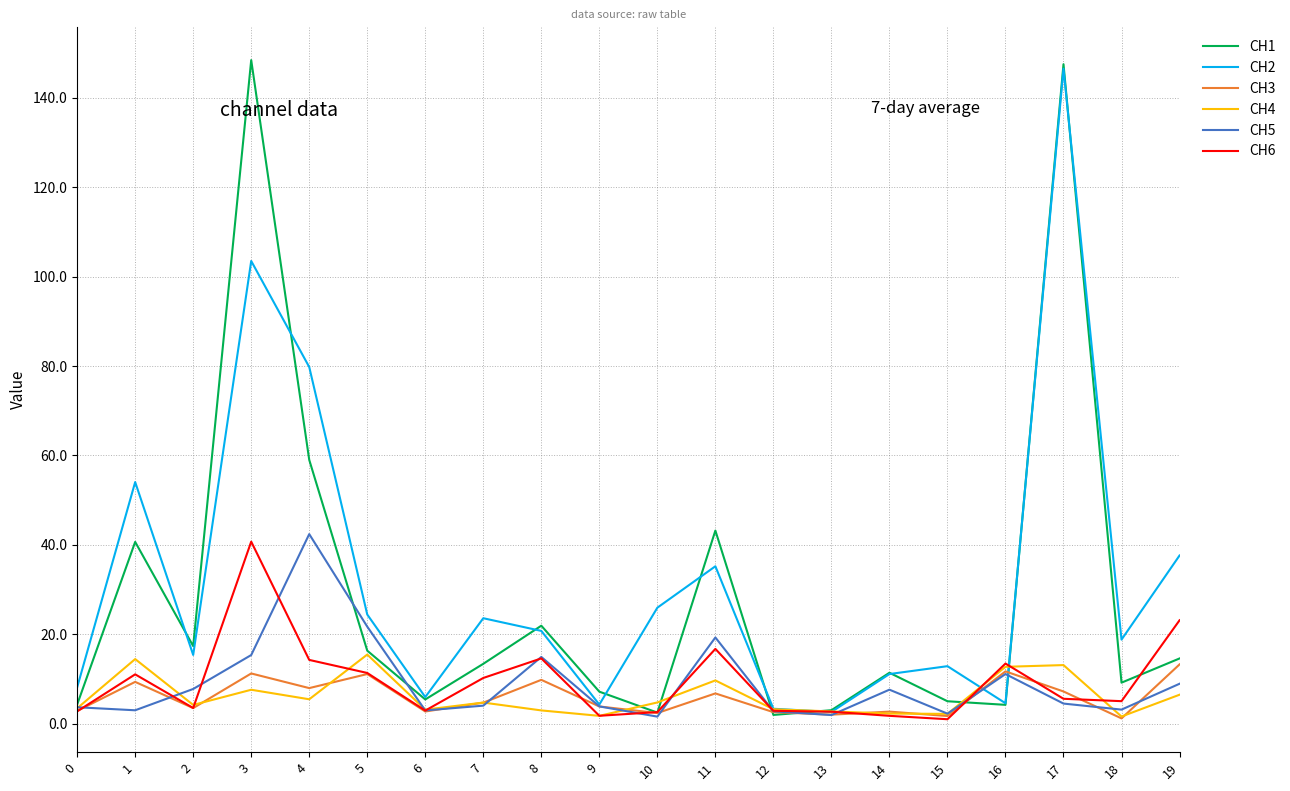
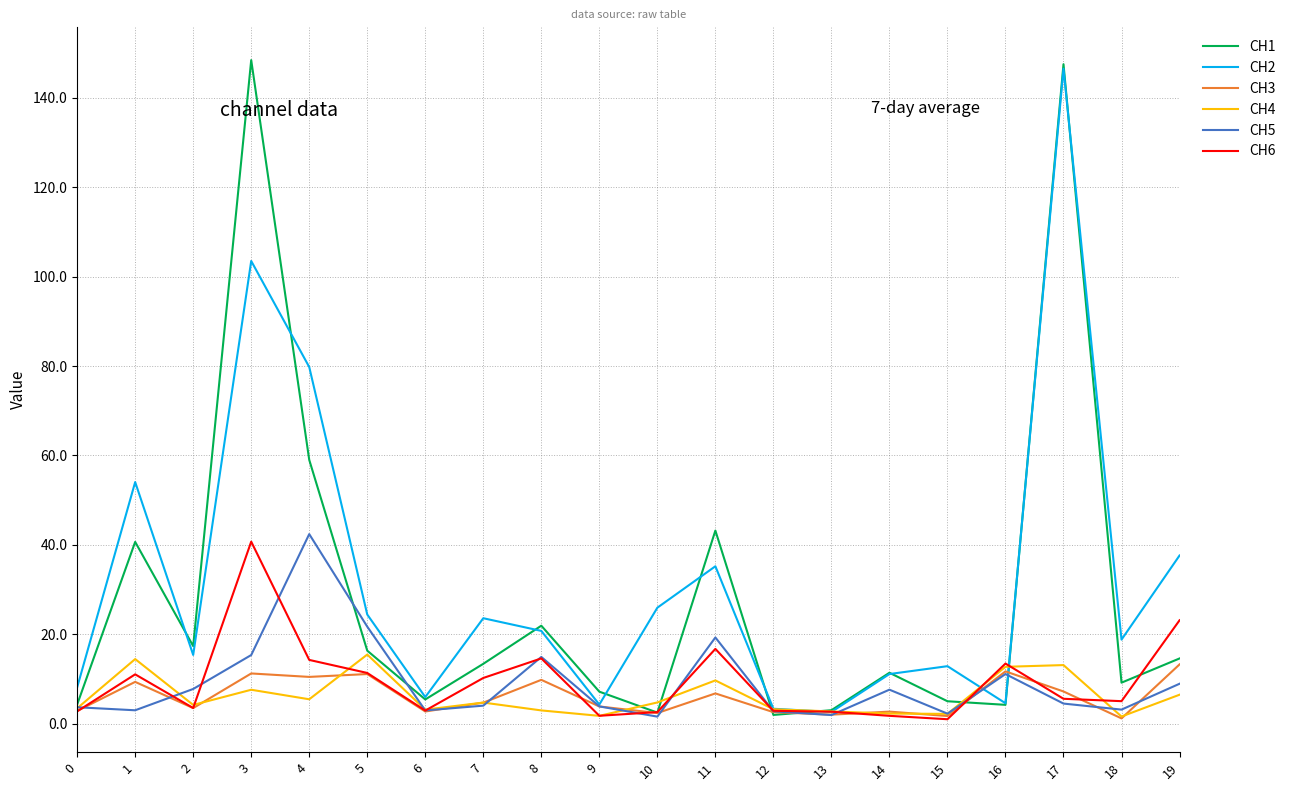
  {
    "CH1": {
      "0": 4,
      "1": 41,
      "2": 17,
      "3": 148,
      "4": 59,
      "5": 16,
      "7": 13,
      "8": 22,
      "9": 7,
      "11": 43,
      "12": 2,
      "15": 5,
      "17": 147,
      "18": 9,
      "19": 15
    },
    "CH2": {
      "0": 8,
      "1": 54,
      "2": 15,
      "3": 103,
      "4": 80,
      "5": 24,
      "7": 24,
      "8": 21,
      "10": 26,
      "11": 35,
      "15": 13,
      "17": 146,
      "18": 19,
      "19": 38
    },
    "CH3": {
      "1": 9,
      "3": 11,
-     "4": 8,
+     "4": 10,
      "8": 10,
      "11": 7,
      "16": 12,
      "17": 7,
      "19": 13
    },
    "CH4": {
      "1": 14,
      "2": 4,
      "3": 8,
      "4": 5,
      "5": 15,
      "8": 3,
      "10": 5,
      "11": 10,
      "16": 13,
      "17": 13,
      "19": 6
    },
    "CH5": {
      "1": 3,
      "2": 8,
      "3": 15,
      "4": 42,
      "5": 22,
      "7": 4,
      "10": 2,
      "11": 19,
      "14": 8,
      "16": 11,
      "17": 5,
      "18": 3,
      "19": 9
    },
    "CH6": {
      "1": 11,
      "3": 41,
      "4": 14,
      "7": 10,
      "11": 17,
      "15": 1,
      "16": 13,
      "17": 6,
      "18": 5,
      "19": 23
    }
  }
